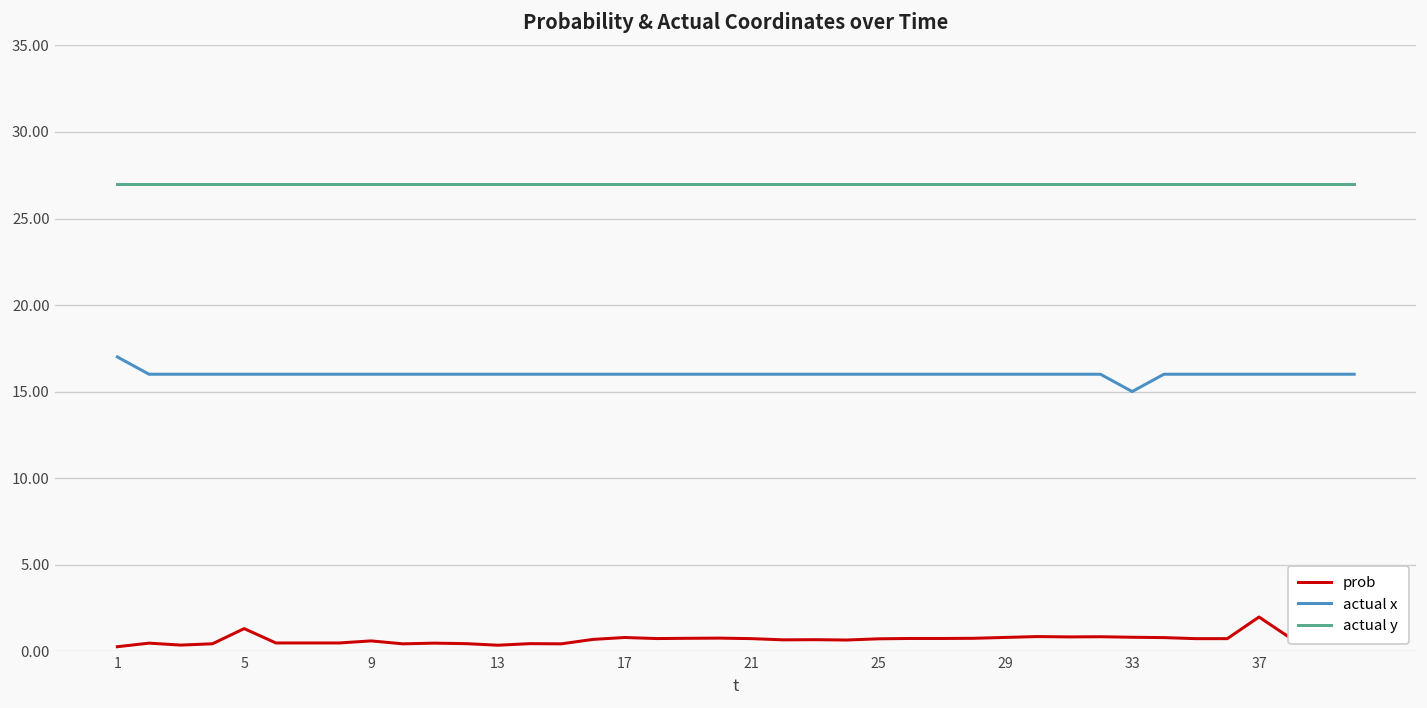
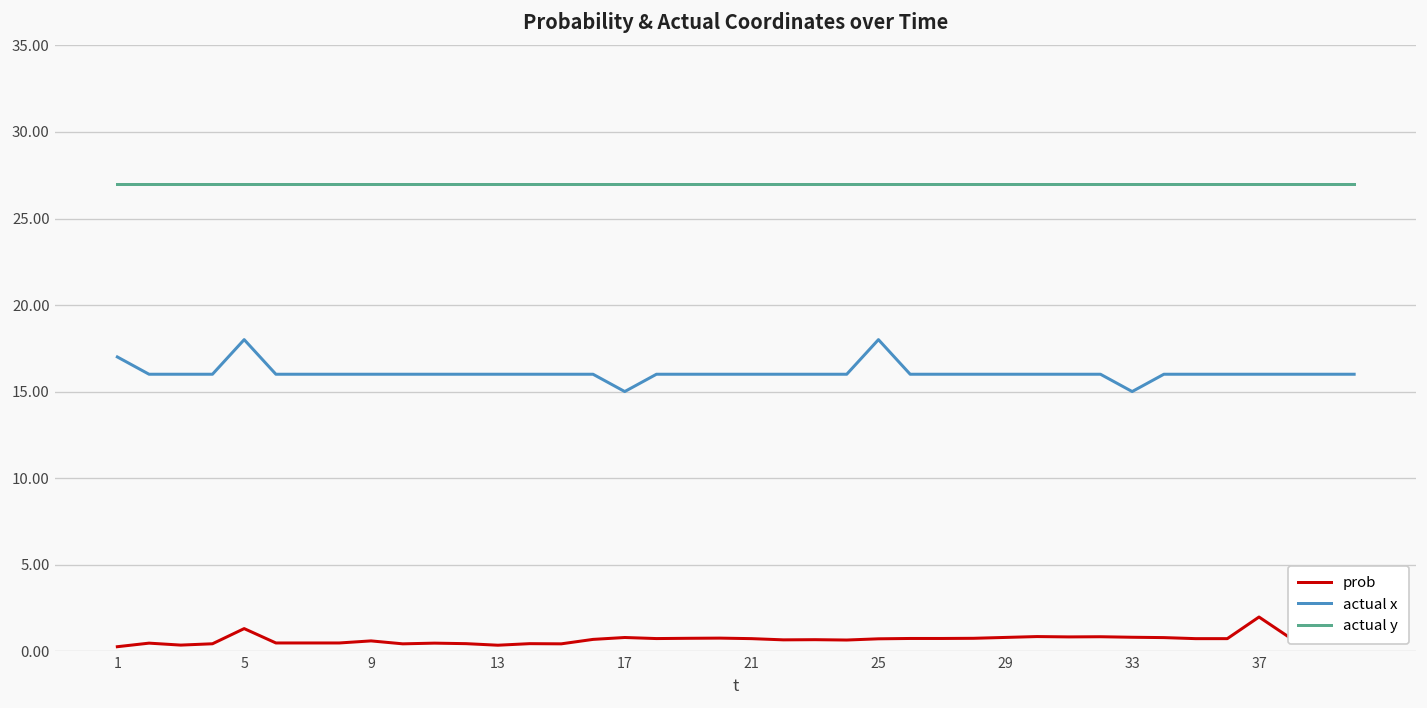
  {
    "prob": {
      "1": 0.3,
      "5": 1.3,
      "9": 0.6,
      "13": 0.3,
      "17": 0.8,
      "21": 0.7,
      "25": 0.7,
      "29": 0.8,
      "33": 0.8,
      "37": 2
    },
    "actual x": {
      "1": 17,
-     "5": 16,
+     "5": 18,
      "9": 16,
      "13": 16,
-     "17": 16,
+     "17": 15,
      "21": 16,
-     "25": 16,
+     "25": 18,
      "29": 16,
      "33": 15,
      "37": 16
    },
    "actual y": {
      "1": 27,
      "5": 27,
      "9": 27,
      "13": 27,
      "17": 27,
      "21": 27,
      "25": 27,
      "29": 27,
      "33": 27,
      "37": 27
    }
  }
